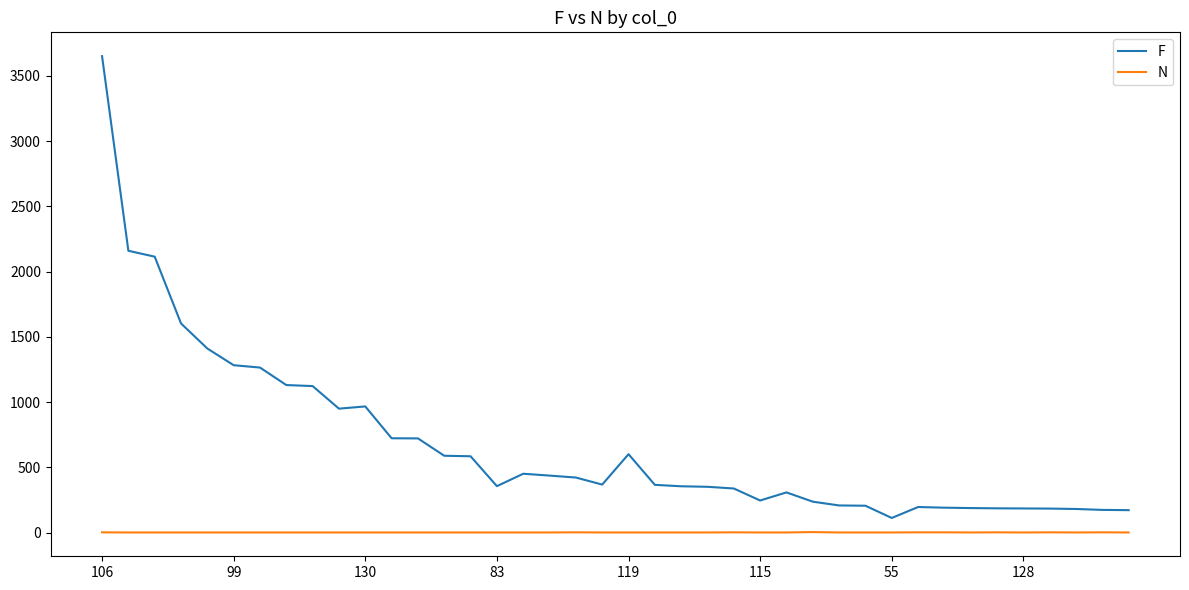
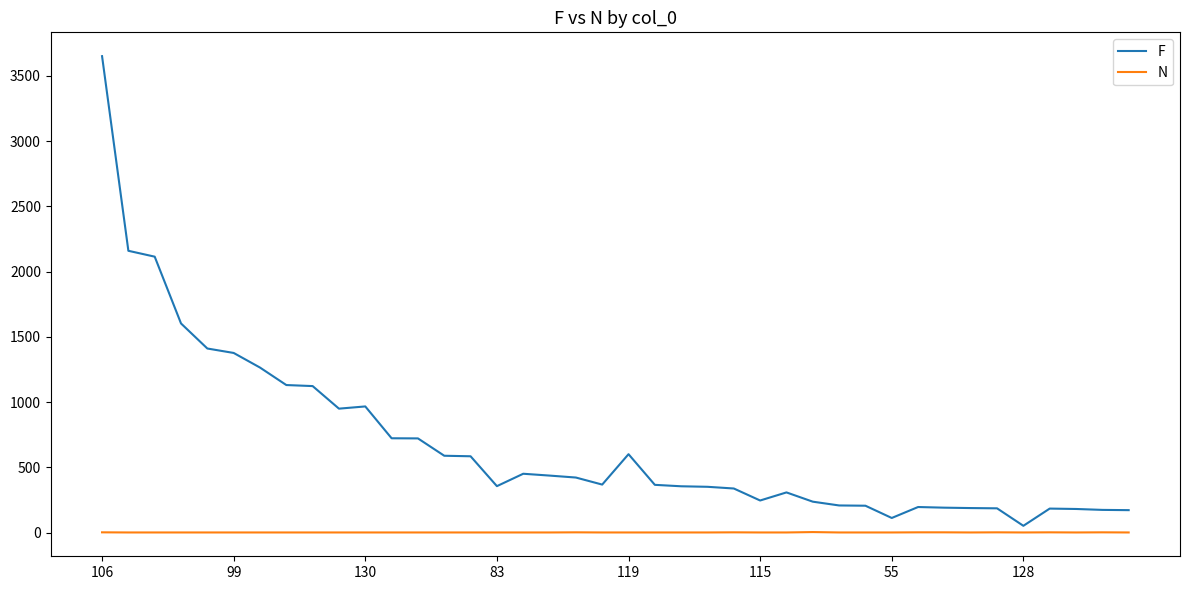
  {
    "F": {
      "106": 3650,
-     "99": 1280,
+     "99": 1380,
      "130": 970,
      "83": 360,
      "119": 600,
      "115": 250,
      "55": 110,
-     "128": 190
+     "128": 50
    },
    "N": {
      "106": 0,
      "99": 0,
      "130": 0,
      "83": 0,
      "119": 0,
      "115": 0,
      "55": 0,
      "128": 0
    }
  }
